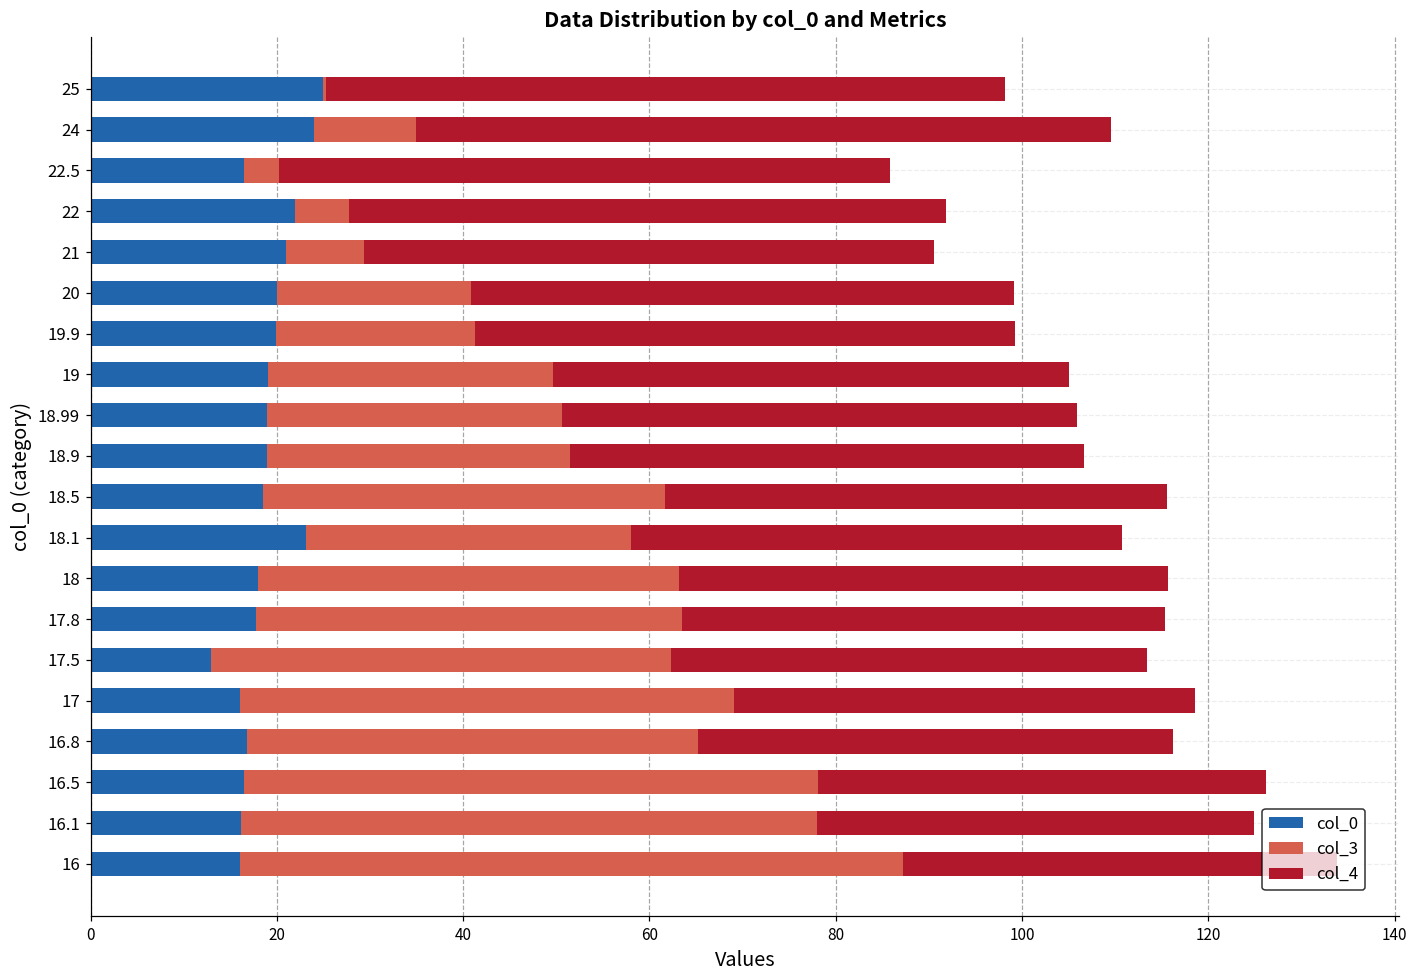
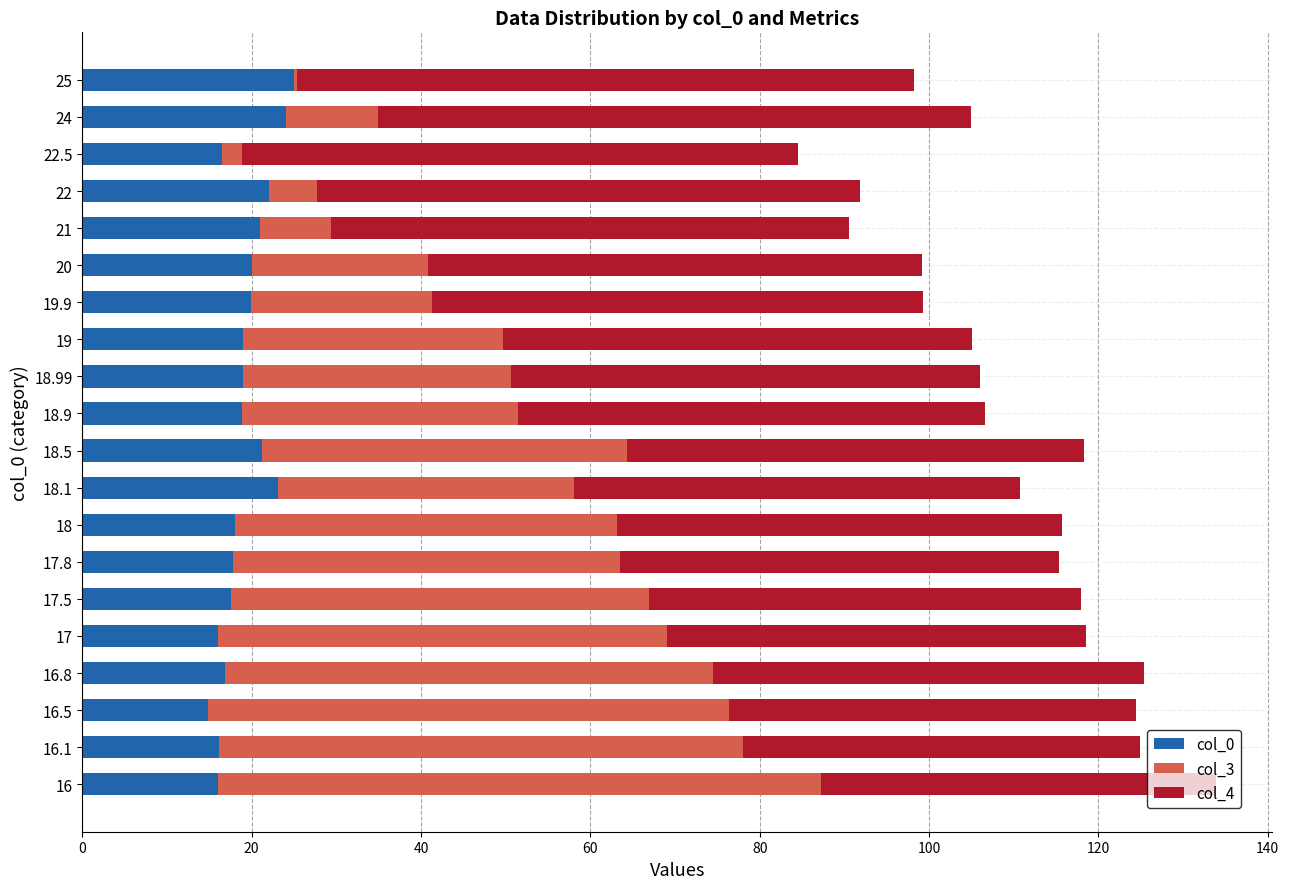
  {
    "col_0": {
      "25": 25,
      "24": 24,
      "22.5": 17,
      "22": 22,
      "21": 21,
      "20": 20,
      "19.9": 20,
      "19": 19,
      "18.99": 19,
      "18.9": 19,
-     "18.5": 19,
+     "18.5": 21,
      "18.1": 23,
      "18": 18,
      "17.8": 18,
-     "17.5": 13,
+     "17.5": 18,
      "17": 16,
      "16.8": 17,
-     "16.5": 17,
+     "16.5": 15,
      "16.1": 16,
      "16": 16
    },
    "col_3": {
      "25": 0,
      "24": 11,
-     "22.5": 4,
+     "22.5": 2,
      "22": 6,
      "21": 8,
      "20": 21,
      "19.9": 21,
      "19": 31,
      "18.99": 32,
      "18.9": 33,
      "18.5": 43,
      "18.1": 35,
      "18": 45,
      "17.8": 46,
      "17.5": 49,
      "17": 53,
-     "16.8": 48,
+     "16.8": 58,
      "16.5": 62,
      "16.1": 62,
      "16": 71
    },
    "col_4": {
      "25": 73,
-     "24": 75,
+     "24": 70,
      "22.5": 66,
      "22": 64,
      "21": 61,
      "20": 58,
      "19.9": 58,
      "19": 55,
      "18.99": 55,
      "18.9": 55,
      "18.5": 54,
      "18.1": 53,
      "18": 52,
      "17.8": 52,
      "17.5": 51,
      "17": 50,
      "16.8": 51,
      "16.5": 48,
      "16.1": 47
    }
  }
